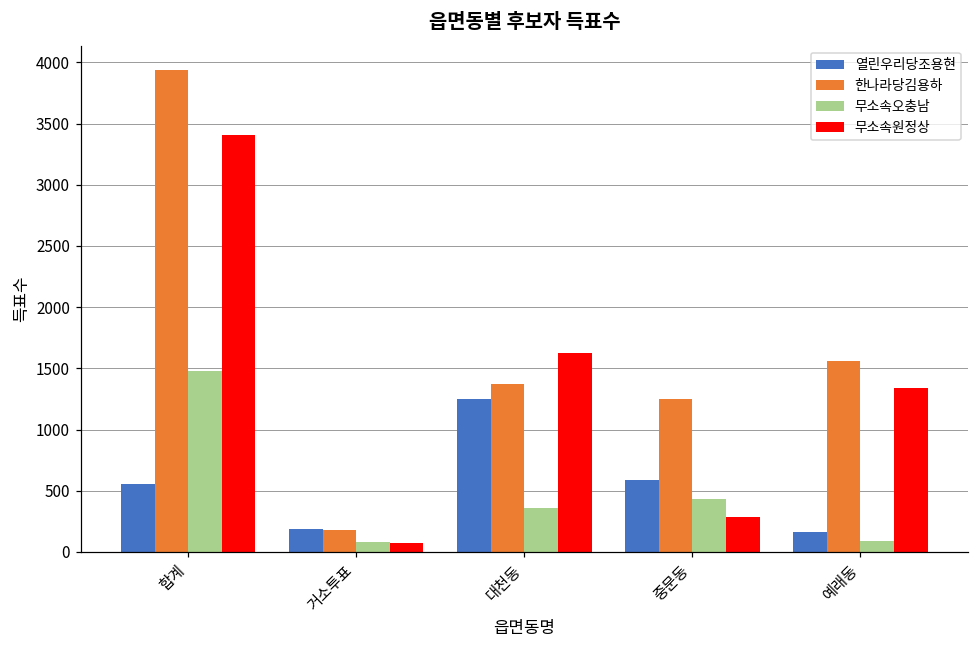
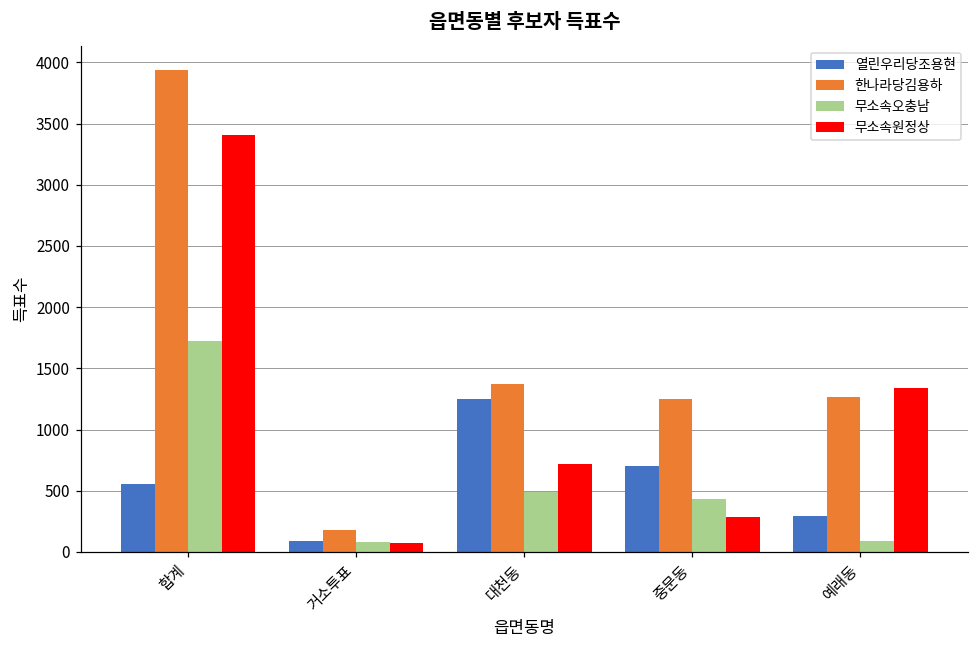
  {
    "열린우리당조용현": {
      "합계": 560,
-     "거소투표": 180,
+     "거소투표": 90,
      "대천동": 1250,
-     "중문동": 590,
-     "예래동": 170
+     "중문동": 700,
+     "예래동": 300
    },
    "한나라당김용하": {
      "합계": 3940,
      "거소투표": 180,
      "대천동": 1370,
      "중문동": 1250,
-     "예래동": 1560
+     "예래동": 1270
    },
    "무소속오충남": {
-     "합계": 1480,
+     "합계": 1720,
      "거소투표": 80,
-     "대천동": 360,
+     "대천동": 490,
      "중문동": 440,
      "예래동": 90
    },
    "무소속원정상": {
      "합계": 3410,
      "거소투표": 70,
-     "대천동": 1630,
+     "대천동": 720,
      "중문동": 290,
      "예래동": 1340
    }
  }
